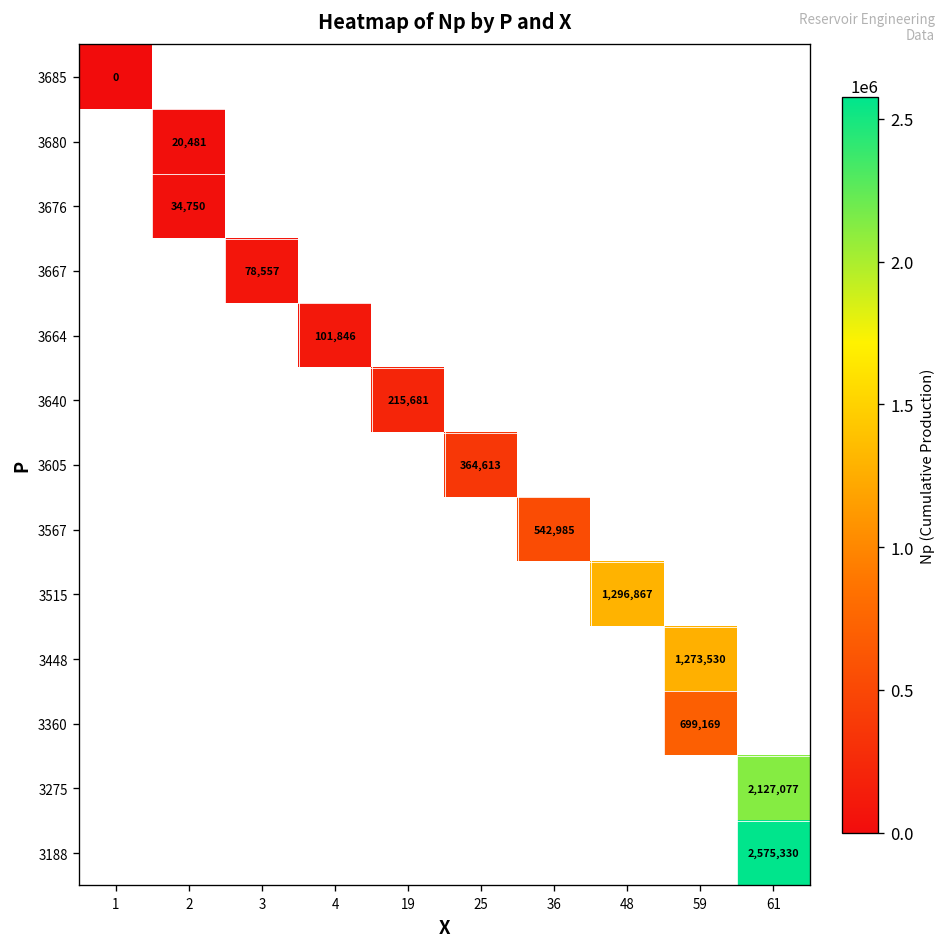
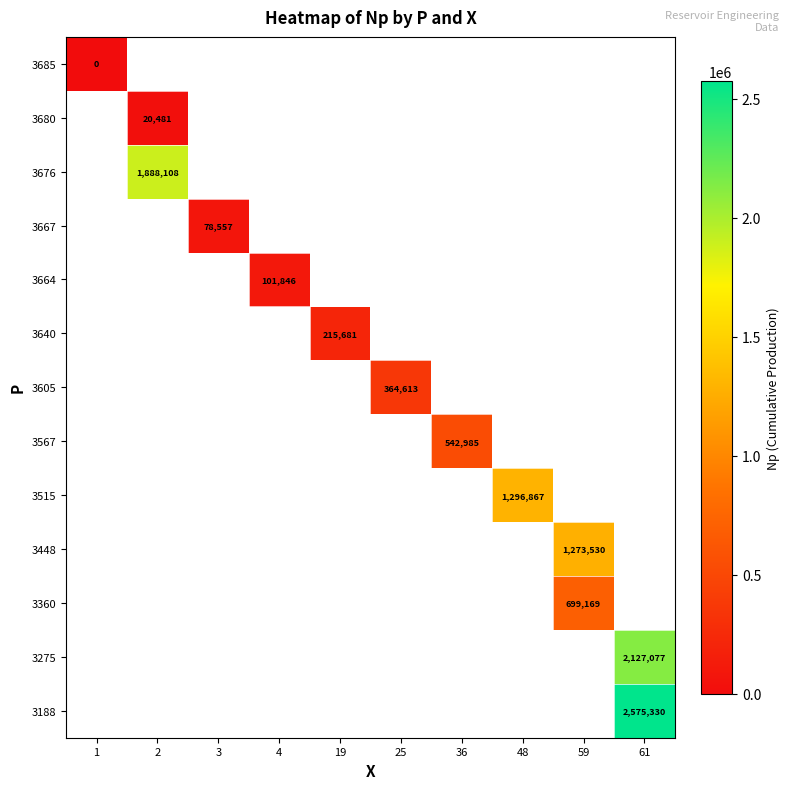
  {
    "3685": {
      "1": "0"
    },
    "3680": {
      "2": "20,481"
    },
    "3676": {
-     "2": "34,750"
+     "2": "1,888,108"
    },
    "3667": {
      "3": "78,557"
    },
    "3664": {
      "4": "101,846"
    },
    "3640": {
      "19": "215,681"
    },
    "3605": {
      "25": "364,613"
    },
    "3567": {
      "36": "542,985"
    },
    "3515": {
      "48": "1,296,867"
    },
    "3448": {
      "59": "1,273,530"
    },
    "3360": {
      "59": "699,169"
    },
    "3275": {
      "61": "2,127,077"
    },
    "3188": {
      "61": "2,575,330"
    }
  }
